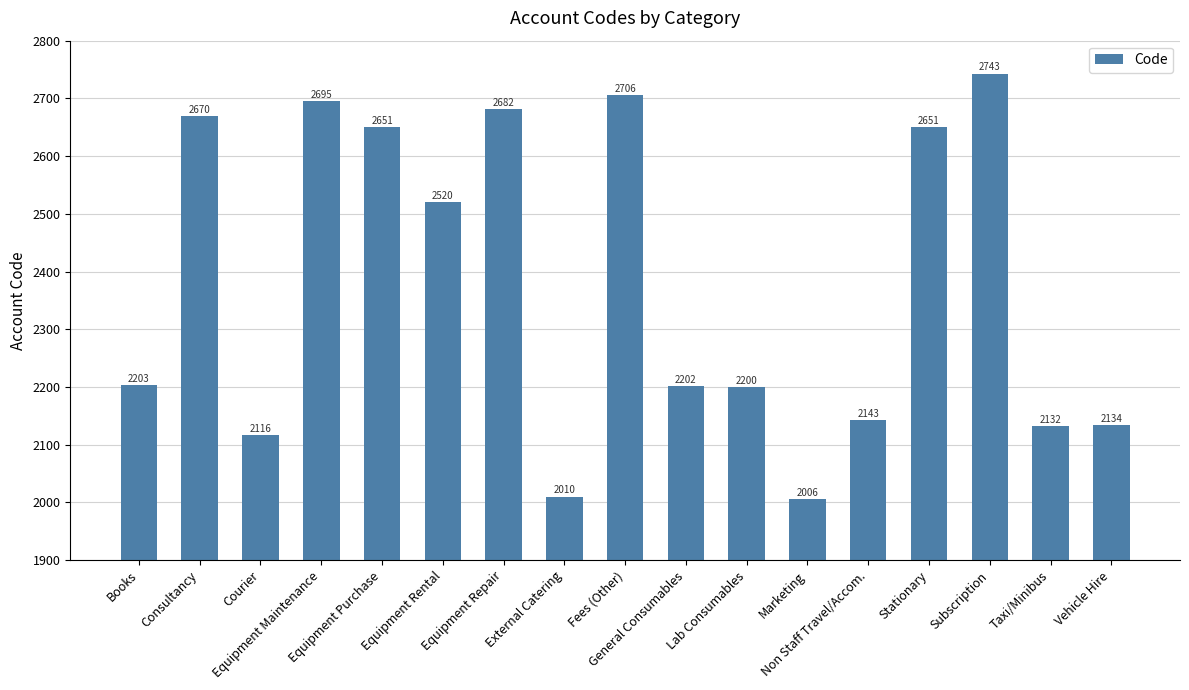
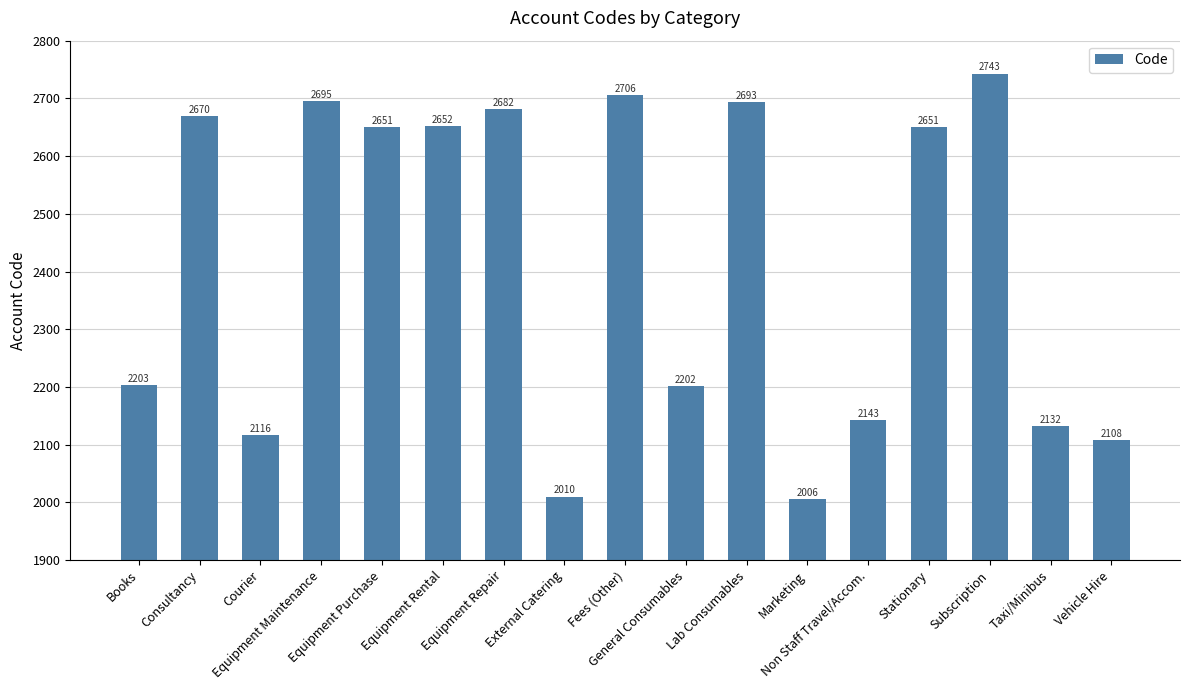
  {
    "Books": 2203,
    "Consultancy": 2670,
    "Courier": 2116,
    "Equipment Maintenance": 2695,
    "Equipment Purchase": 2651,
-   "Equipment Rental": 2520,
+   "Equipment Rental": 2652,
    "Equipment Repair": 2682,
    "External Catering": 2010,
    "Fees (Other)": 2706,
    "General Consumables": 2202,
-   "Lab Consumables": 2200,
+   "Lab Consumables": 2693,
    "Marketing": 2006,
    "Non Staff Travel/Accom.": 2143,
    "Stationary": 2651,
    "Subscription": 2743,
    "Taxi/Minibus": 2132,
-   "Vehicle Hire": 2134
+   "Vehicle Hire": 2108
  }
